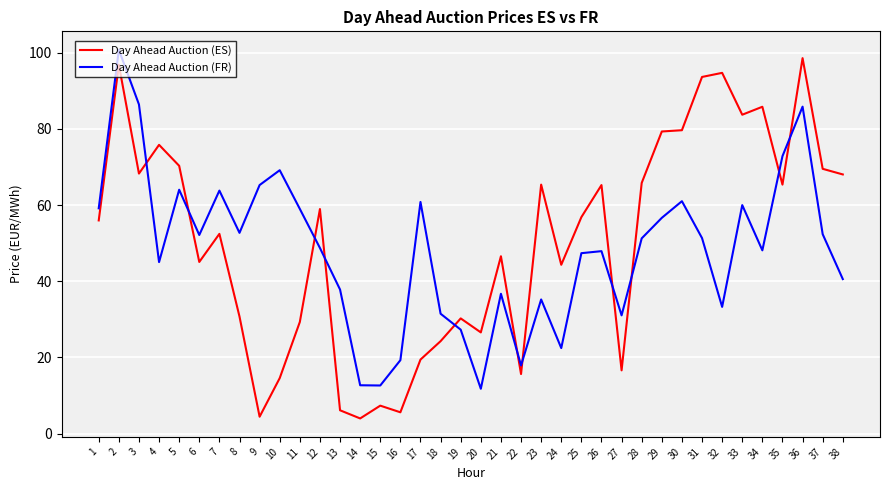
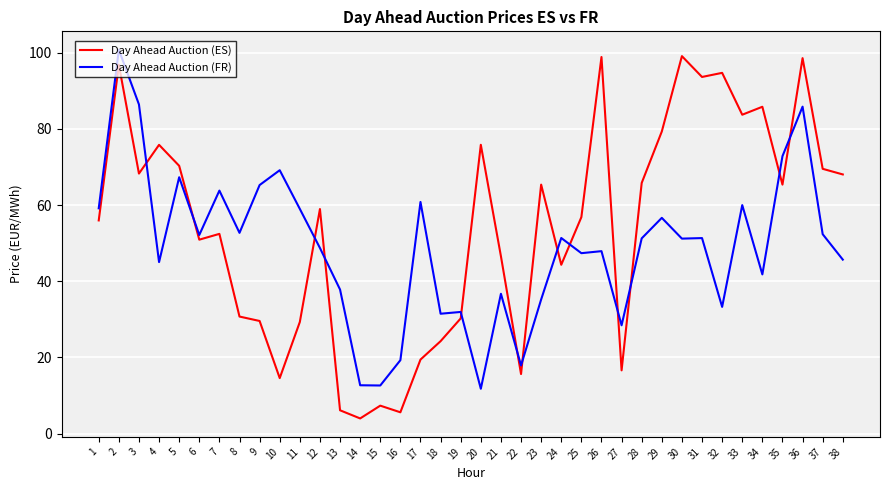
  {
    "Day Ahead Auction (ES)": {
      "1": 56,
      "3": 68,
      "4": 76,
      "5": 70,
-     "6": 45,
+     "6": 51,
      "7": 52,
      "8": 31,
-     "9": 4,
+     "9": 30,
      "10": 15,
      "11": 29,
      "12": 59,
      "13": 6,
      "14": 4,
      "15": 7,
      "16": 6,
      "17": 19,
      "18": 24,
      "19": 30,
-     "20": 27,
+     "20": 76,
      "21": 47,
      "22": 16,
      "23": 65,
      "24": 44,
      "25": 57,
-     "26": 65,
+     "26": 99,
      "27": 17,
      "28": 66,
      "29": 79,
-     "30": 80,
+     "30": 99,
      "31": 94,
      "32": 95,
      "33": 84,
      "34": 86,
      "35": 65,
      "36": 99,
      "37": 70,
      "38": 68
    },
    "Day Ahead Auction (FR)": {
      "1": 59,
      "3": 86,
      "4": 45,
-     "5": 64,
+     "5": 67,
      "6": 52,
      "7": 64,
      "8": 53,
      "9": 65,
      "10": 69,
      "11": 59,
      "12": 49,
      "13": 38,
      "14": 13,
      "15": 13,
      "16": 19,
      "17": 61,
      "18": 31,
-     "19": 27,
+     "19": 32,
      "20": 12,
      "21": 37,
      "22": 18,
      "23": 35,
-     "24": 22,
+     "24": 51,
      "25": 47,
      "26": 48,
-     "27": 31,
+     "27": 28,
      "28": 51,
      "29": 57,
-     "30": 61,
+     "30": 51,
      "31": 51,
      "32": 33,
      "33": 60,
-     "34": 48,
+     "34": 42,
      "35": 73,
      "36": 86,
      "37": 52,
-     "38": 41
+     "38": 46
    }
  }
